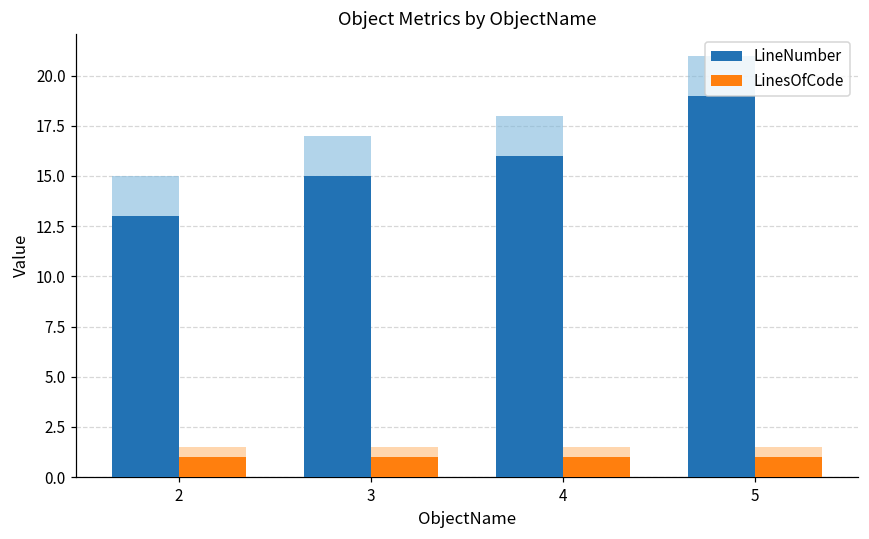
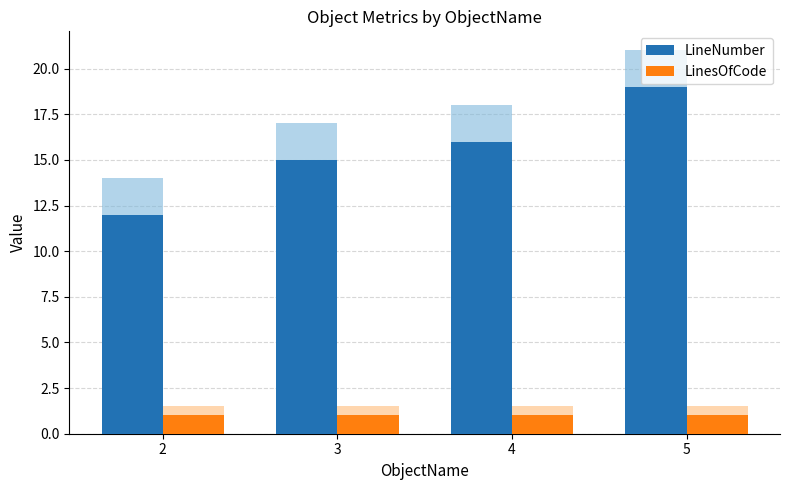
  {
    "LineNumber": {
-     "2": 13
+     "2": 12
    }
  }
